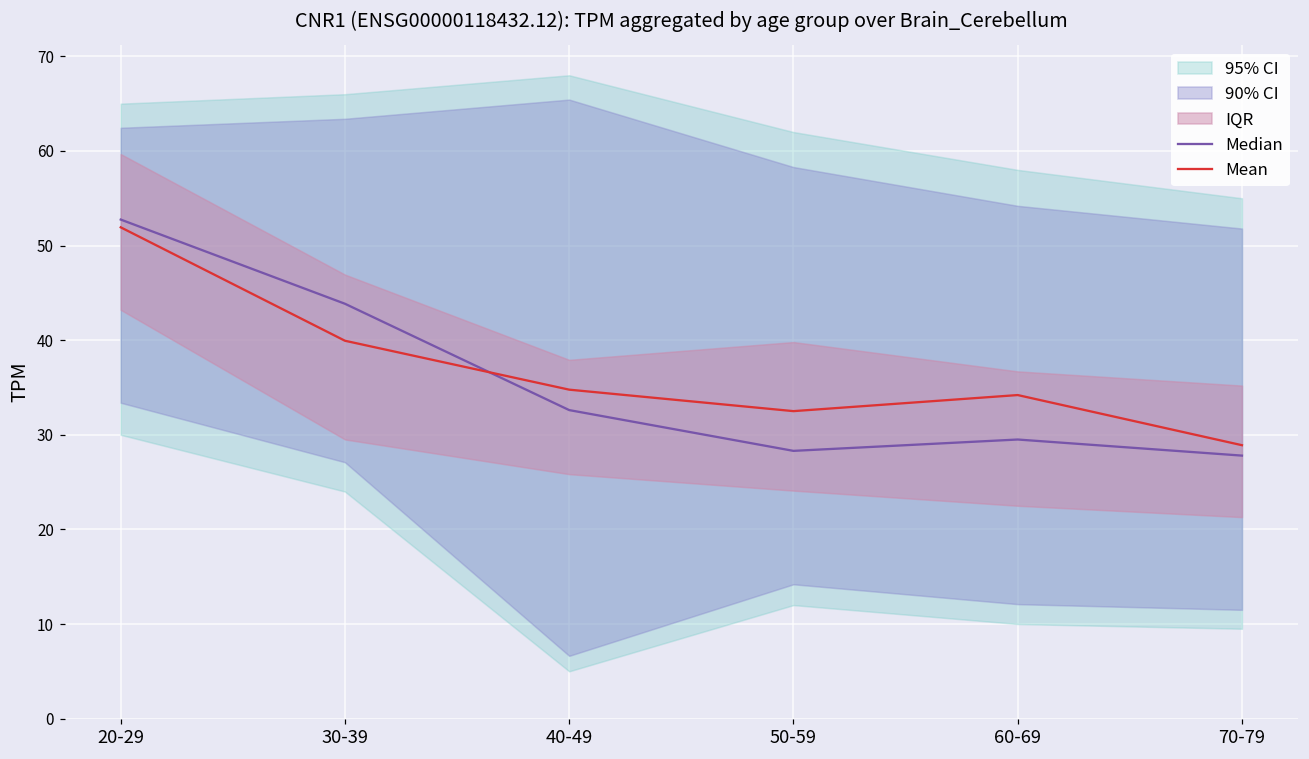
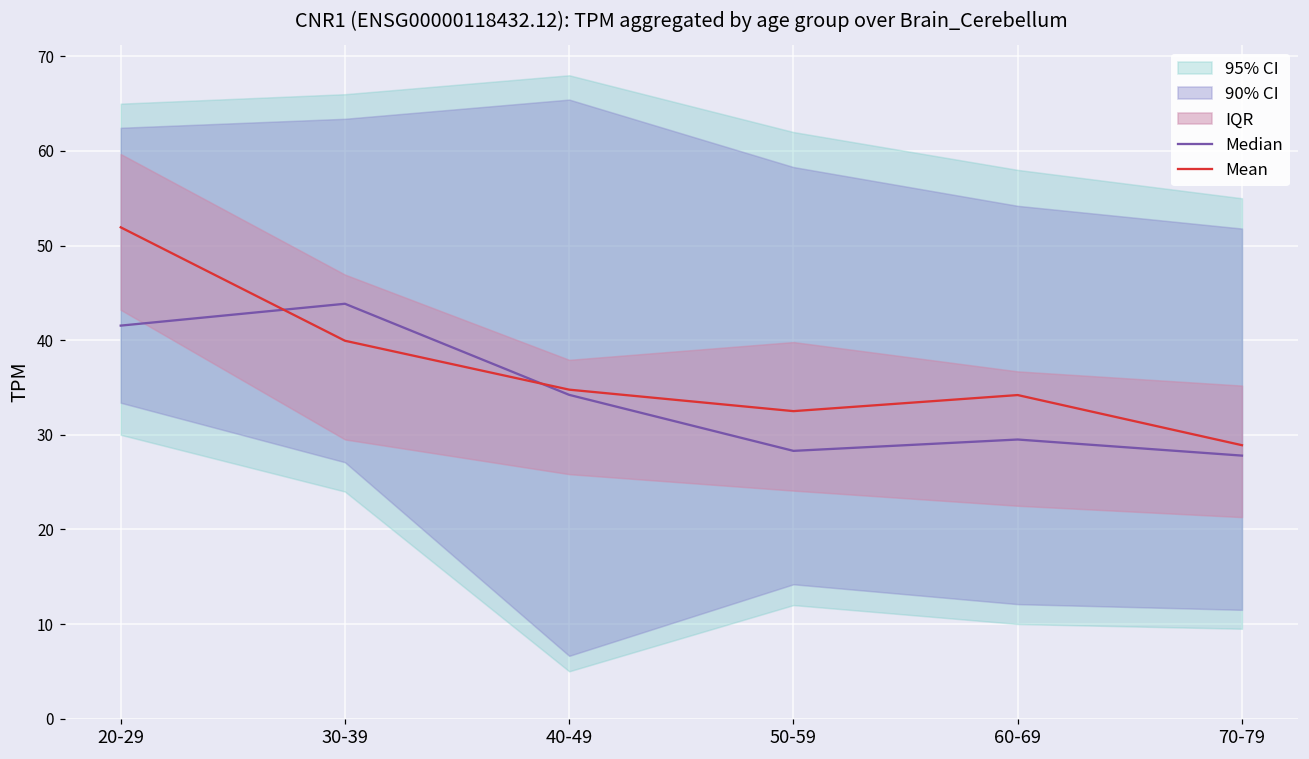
  {
    "Median": {
-     "20-29": 53,
+     "20-29": 42,
      "30-39": 44,
-     "40-49": 33,
+     "40-49": 34,
      "50-59": 28,
      "60-69": 30,
      "70-79": 28
    },
    "Mean": {
      "20-29": 52,
      "30-39": 40,
      "40-49": 35,
      "50-59": 33,
      "60-69": 34,
      "70-79": 29
    }
  }
